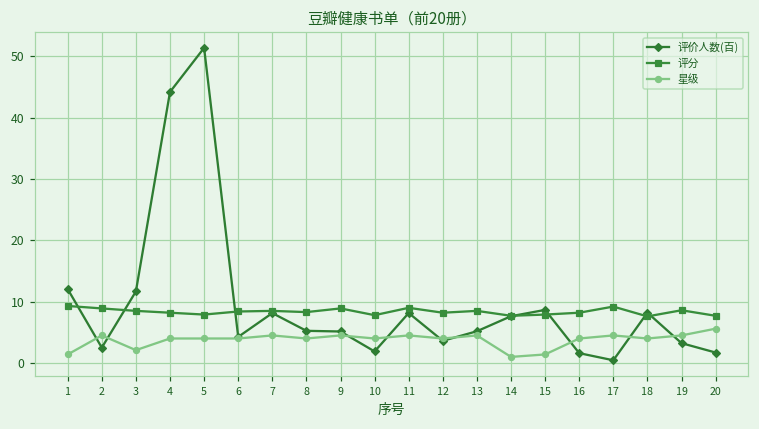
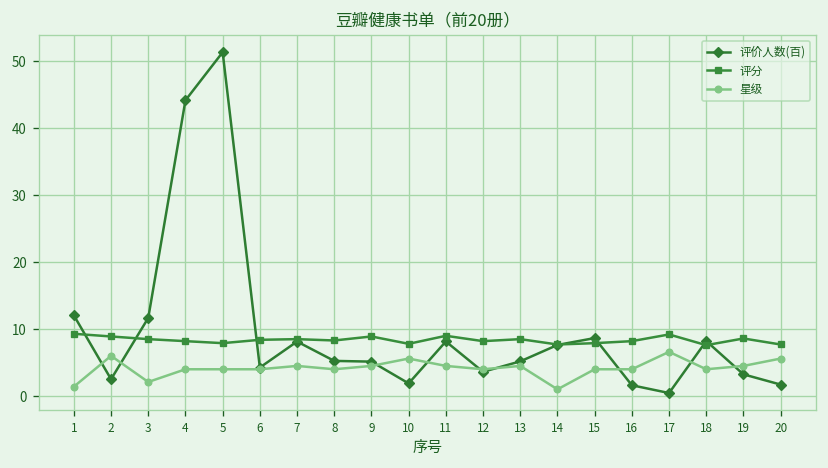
  {
    "星级": {
      "1": 1,
-     "2": 5,
+     "2": 6,
      "3": 2,
      "4": 4,
      "5": 4,
      "7": 5,
      "8": 4,
      "9": 5,
-     "10": 4,
+     "10": 6,
      "11": 5,
      "13": 5,
      "14": 1,
-     "15": 1,
+     "15": 4,
      "16": 4,
-     "17": 5,
+     "17": 7,
      "18": 4,
      "19": 5,
      "20": 6
    }
  }
